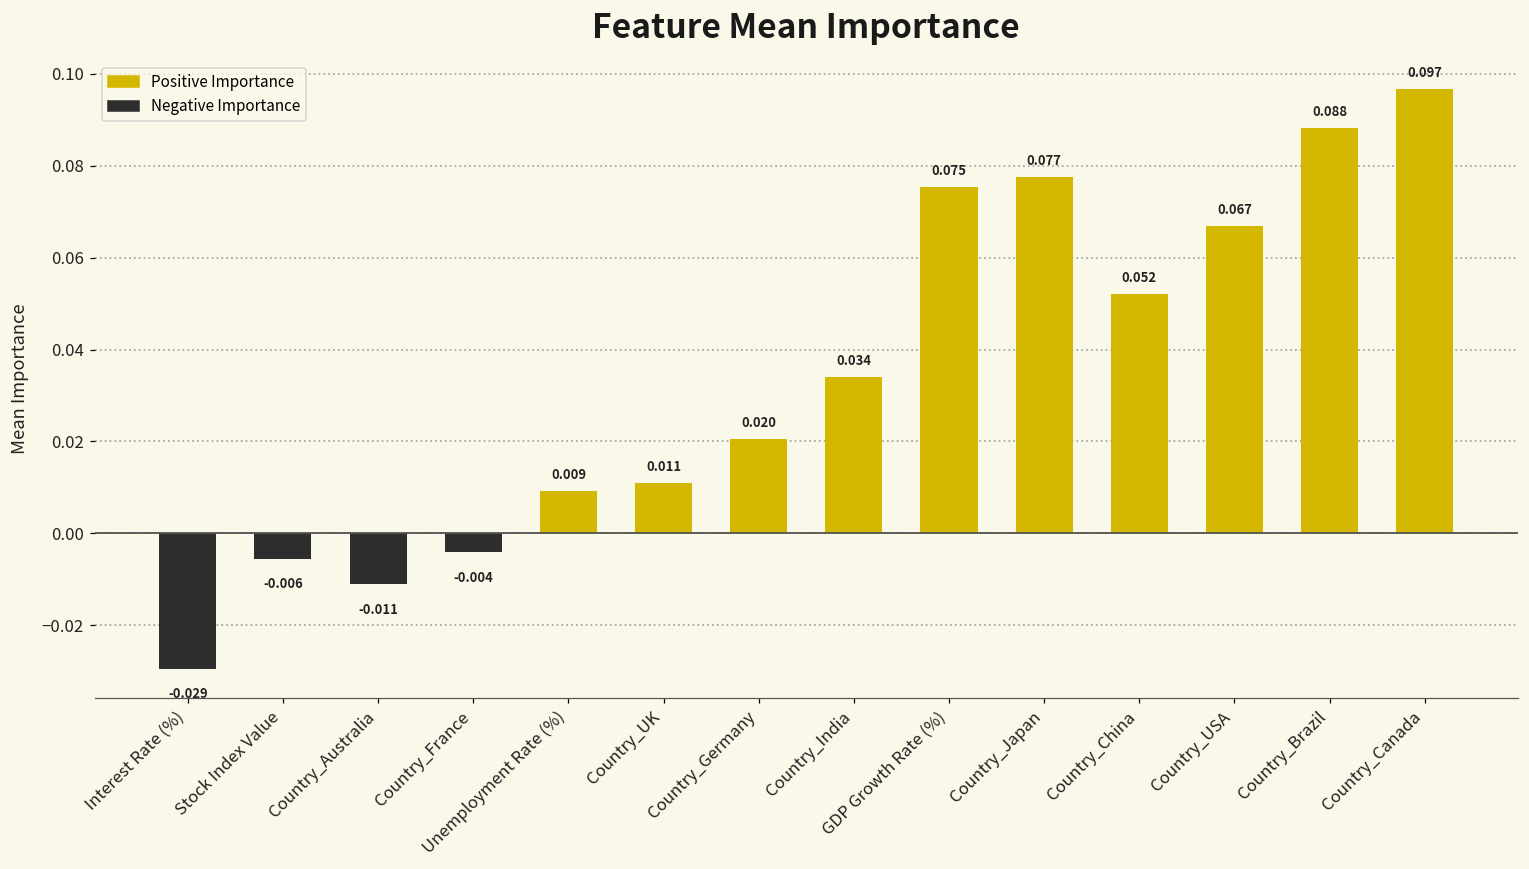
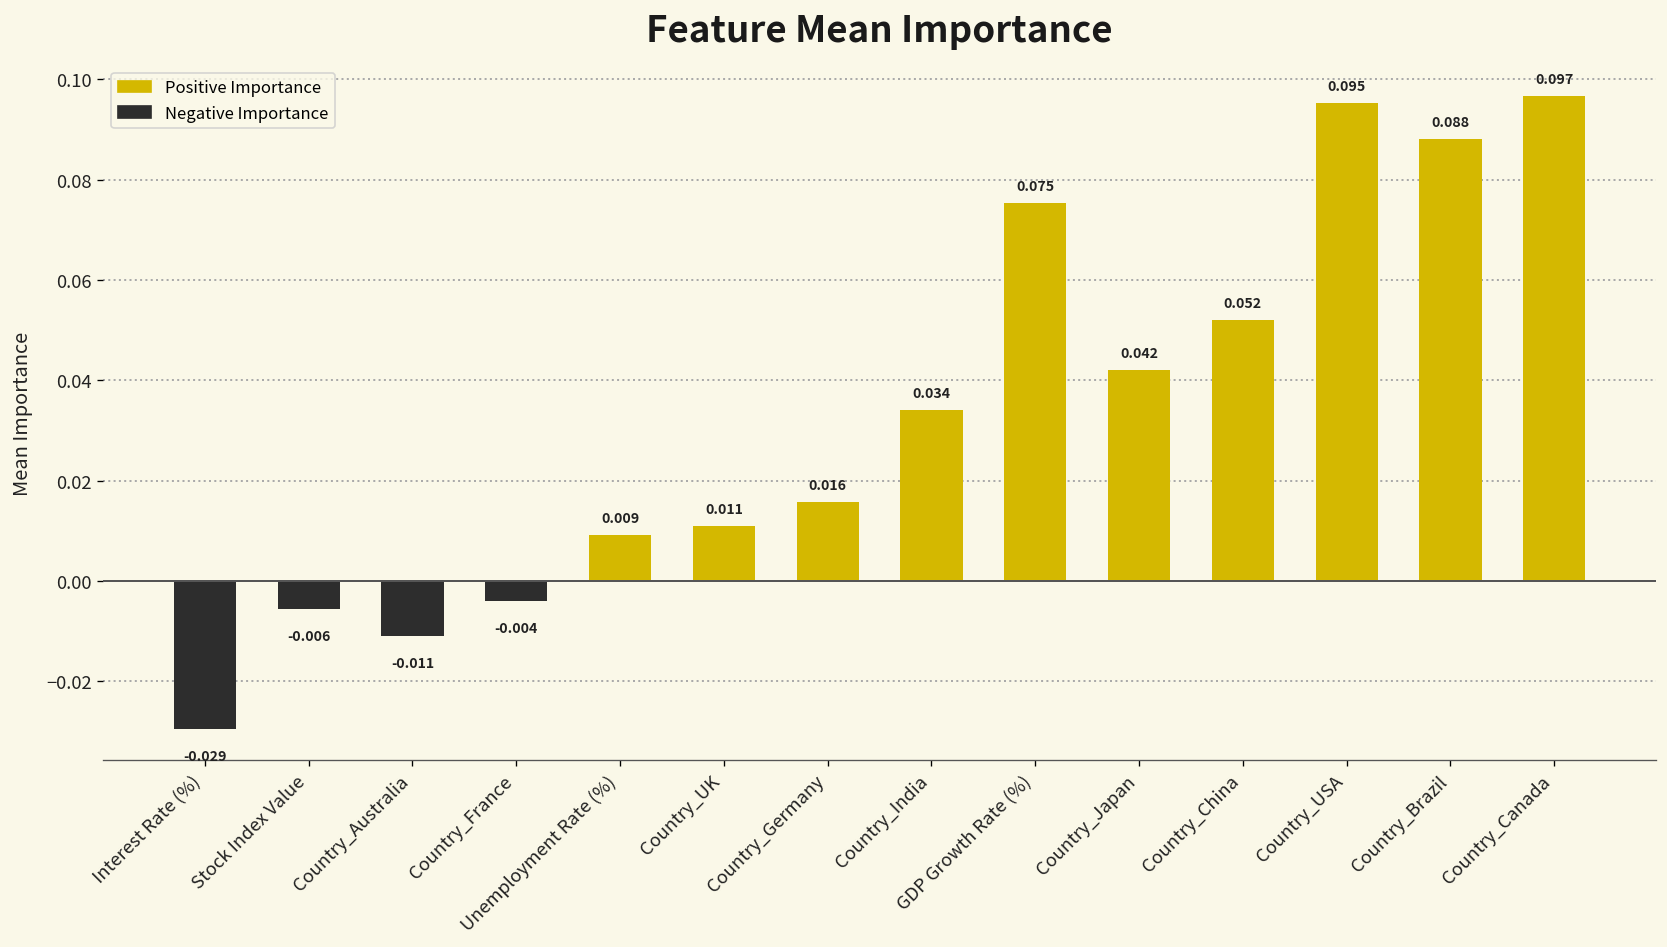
  {
    "Interest Rate (%)": -0.029,
    "Stock Index Value": -0.006,
    "Country_Australia": -0.011,
    "Country_France": -0.004,
    "Unemployment Rate (%)": 0.009,
    "Country_UK": 0.011,
-   "Country_Germany": 0.020,
+   "Country_Germany": 0.016,
    "Country_India": 0.034,
    "GDP Growth Rate (%)": 0.075,
-   "Country_Japan": 0.077,
+   "Country_Japan": 0.042,
    "Country_China": 0.052,
-   "Country_USA": 0.067,
+   "Country_USA": 0.095,
    "Country_Brazil": 0.088,
    "Country_Canada": 0.097
  }
